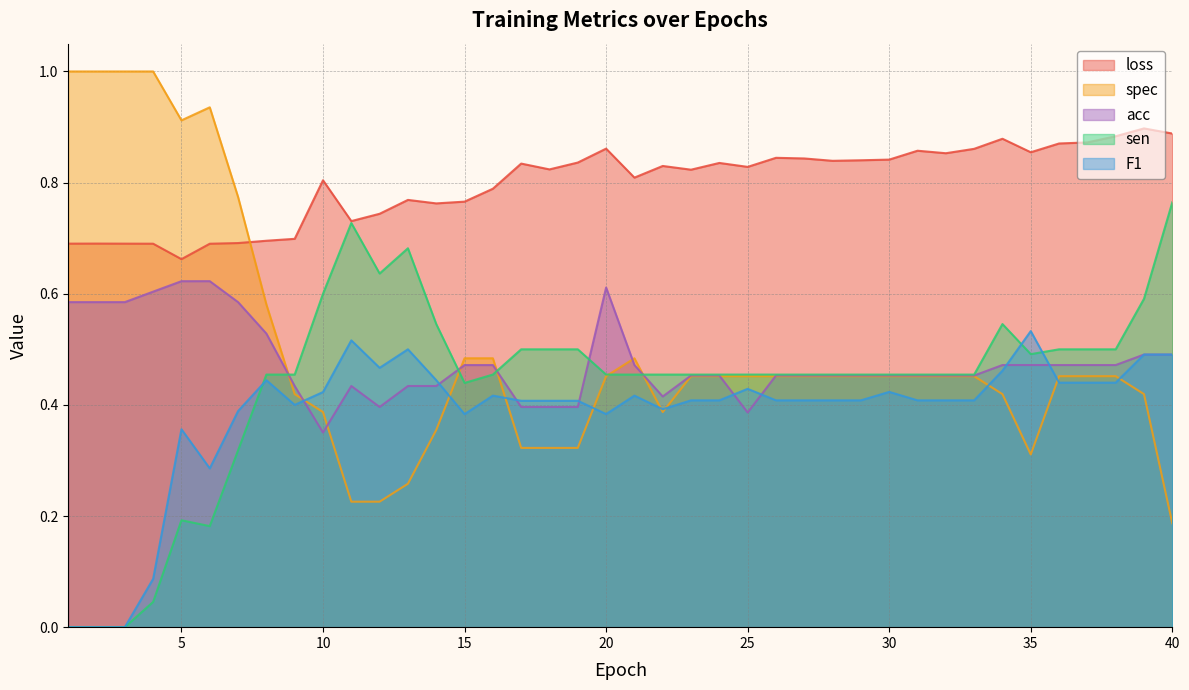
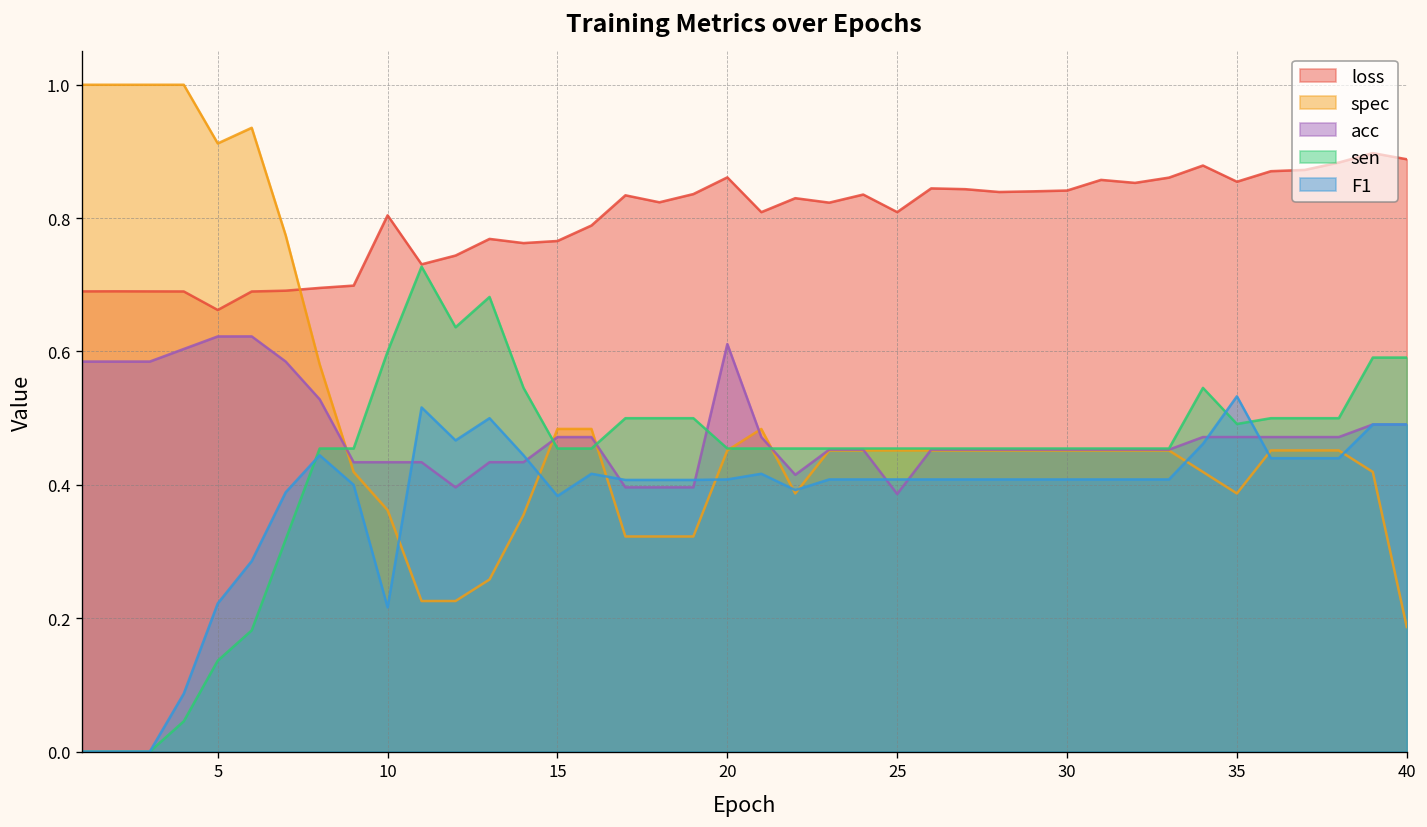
  {
    "loss": {
      "5": 0.66,
      "10": 0.80,
      "15": 0.77,
      "20": 0.86,
-     "25": 0.83,
+     "25": 0.81,
      "30": 0.84,
      "35": 0.85,
      "40": 0.89
    },
    "spec": {
      "5": 0.91,
-     "10": 0.39,
+     "10": 0.36,
      "15": 0.48,
-     "35": 0.31,
+     "35": 0.39,
      "40": 0.19
    },
    "acc": {
      "5": 0.62,
-     "10": 0.35,
+     "10": 0.43,
      "15": 0.47,
      "20": 0.61,
      "25": 0.39,
      "35": 0.47
    },
    "sen": {
-     "5": 0.19,
+     "5": 0.14,
      "10": 0.60,
-     "15": 0.44,
+     "15": 0.45,
      "35": 0.49,
-     "40": 0.76
+     "40": 0.59
    },
    "F1": {
-     "5": 0.36,
-     "10": 0.42,
+     "5": 0.22,
+     "10": 0.22,
      "15": 0.38,
-     "20": 0.38,
-     "25": 0.43,
-     "30": 0.42,
+     "20": 0.41,
+     "25": 0.41,
+     "30": 0.41,
      "35": 0.53
    }
  }
